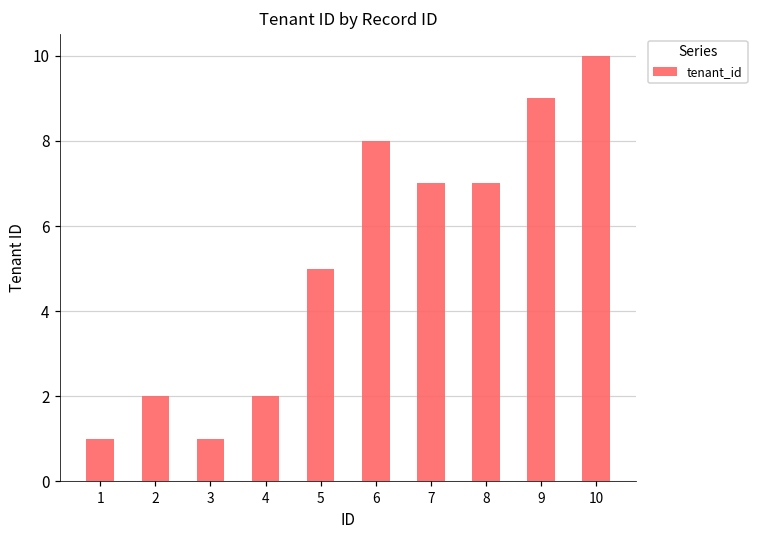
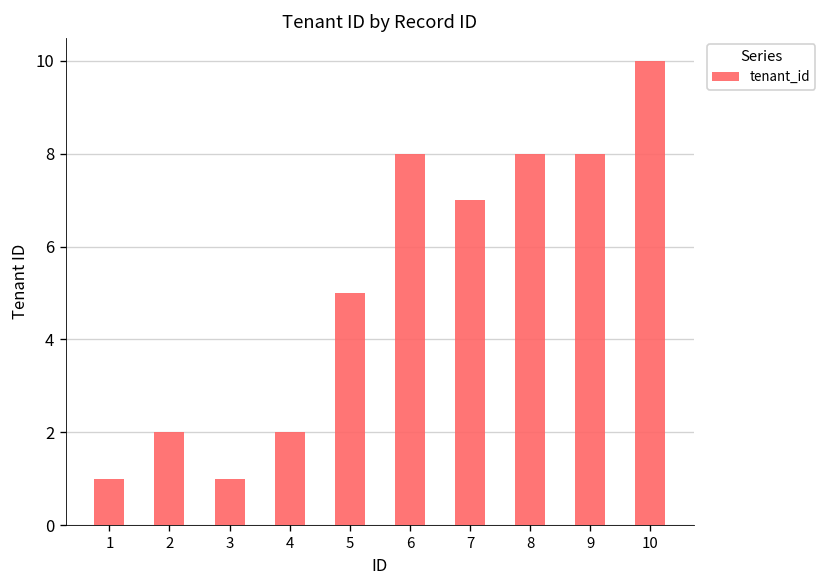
  {
    "1": 1,
    "2": 2,
    "3": 1,
    "4": 2,
    "5": 5,
    "6": 8,
    "7": 7,
-   "8": 7,
-   "9": 9,
+   "8": 8,
+   "9": 8,
    "10": 10
  }
